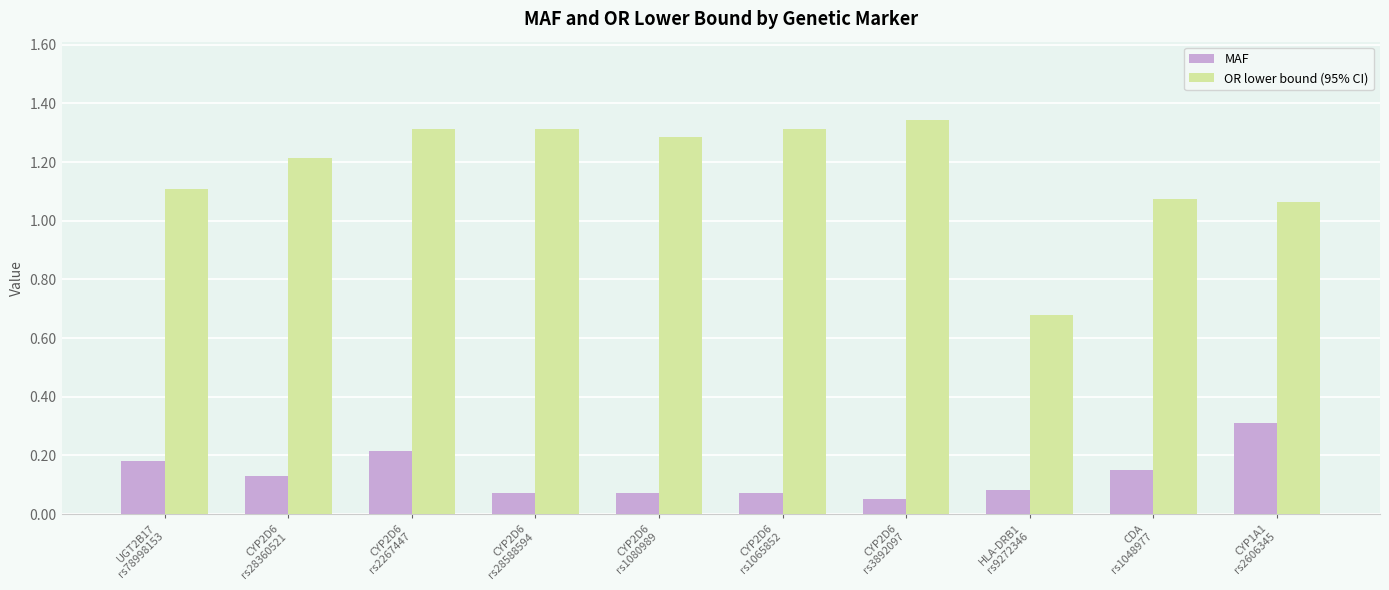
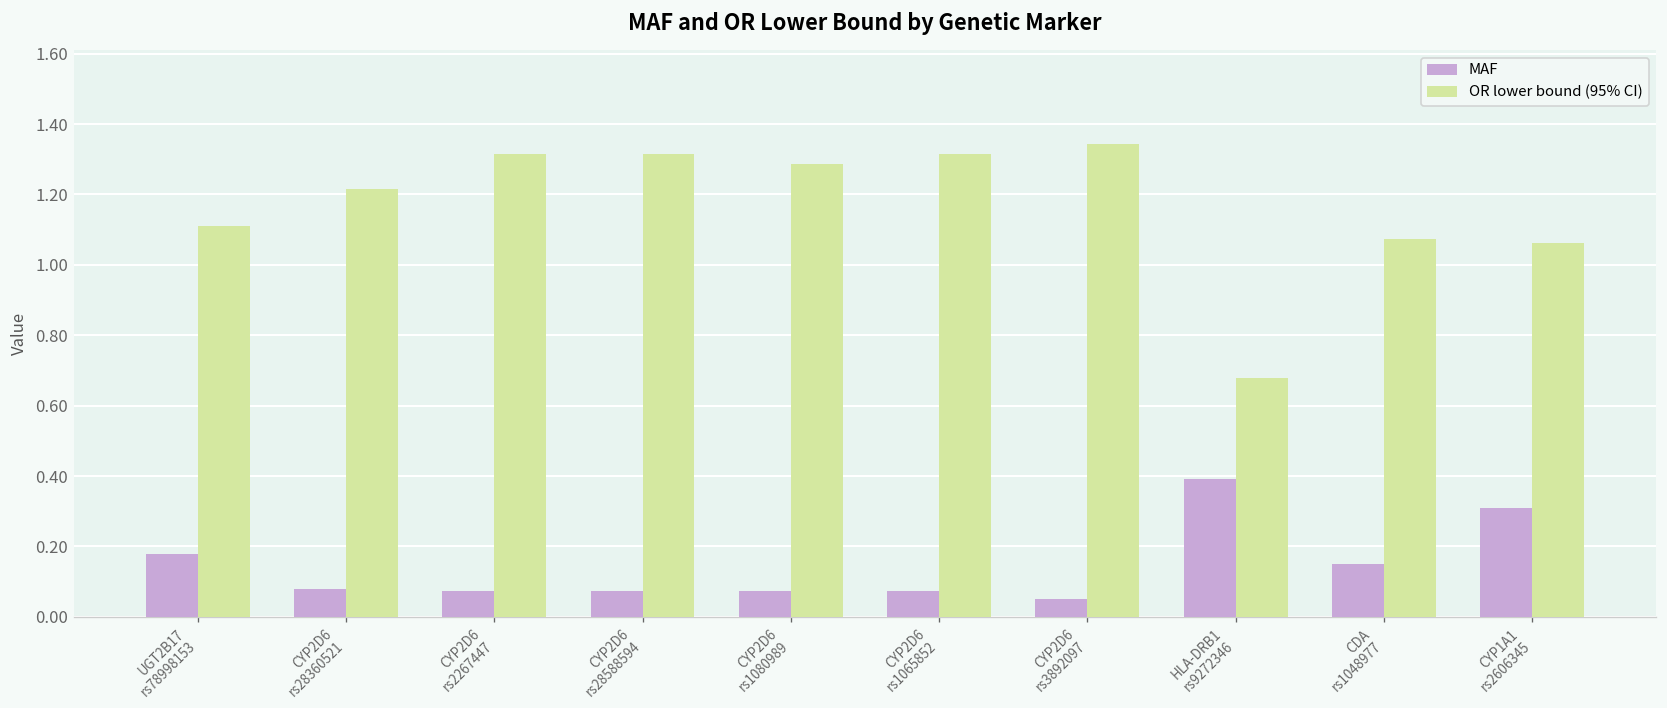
  {
    "MAF": {
      "UGT2B17 rs78998153": 0.18,
-     "CYP2D6 rs28360521": 0.13,
-     "CYP2D6 rs2267447": 0.22,
+     "CYP2D6 rs28360521": 0.08,
+     "CYP2D6 rs2267447": 0.07,
      "CYP2D6 rs28588594": 0.07,
      "CYP2D6 rs1080989": 0.07,
      "CYP2D6 rs1065852": 0.07,
      "CYP2D6 rs3892097": 0.05,
-     "HLA-DRB1 rs9272346": 0.08,
+     "HLA-DRB1 rs9272346": 0.39,
      "CDA rs1048977": 0.15,
      "CYP1A1 rs2606345": 0.31
    },
    "OR lower bound (95% CI)": {
      "UGT2B17 rs78998153": 1.11,
      "CYP2D6 rs28360521": 1.22,
      "CYP2D6 rs2267447": 1.31,
      "CYP2D6 rs28588594": 1.31,
      "CYP2D6 rs1080989": 1.29,
      "CYP2D6 rs1065852": 1.31,
      "CYP2D6 rs3892097": 1.34,
      "HLA-DRB1 rs9272346": 0.68,
      "CDA rs1048977": 1.07,
      "CYP1A1 rs2606345": 1.06
    }
  }
